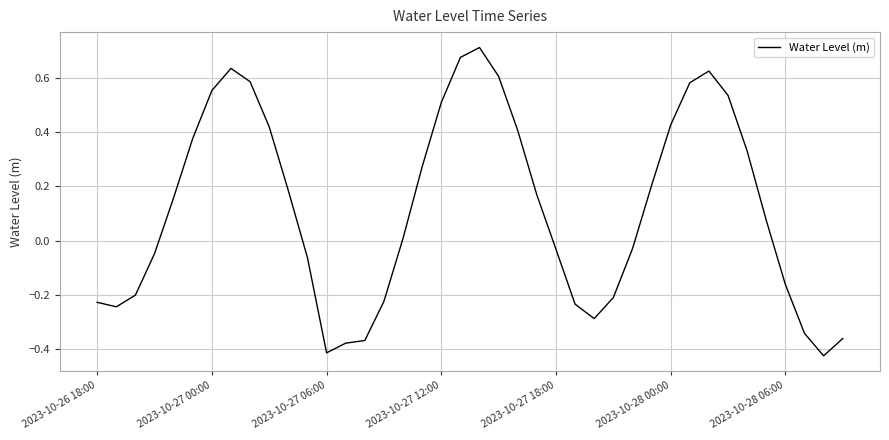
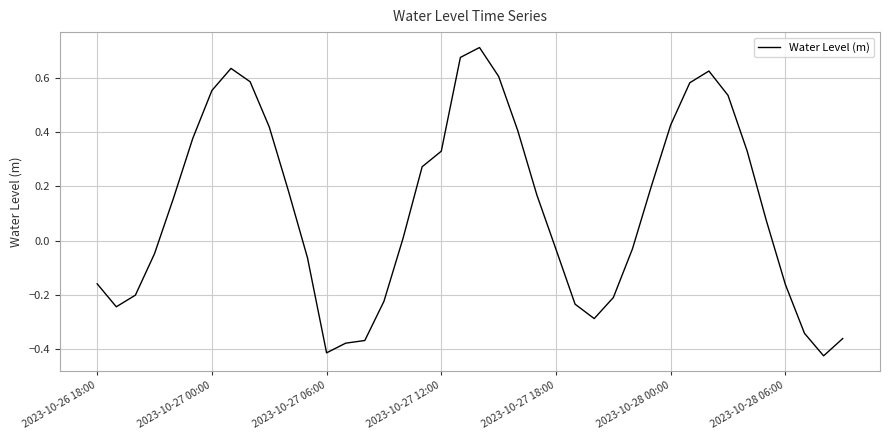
  {
-   "2023-10-26 18:00": -0.23,
+   "2023-10-26 18:00": -0.16,
    "2023-10-27 00:00": 0.55,
    "2023-10-27 06:00": -0.41,
-   "2023-10-27 12:00": 0.51,
+   "2023-10-27 12:00": 0.33,
    "2023-10-27 18:00": -0.03,
    "2023-10-28 00:00": 0.43,
    "2023-10-28 06:00": -0.16
  }
